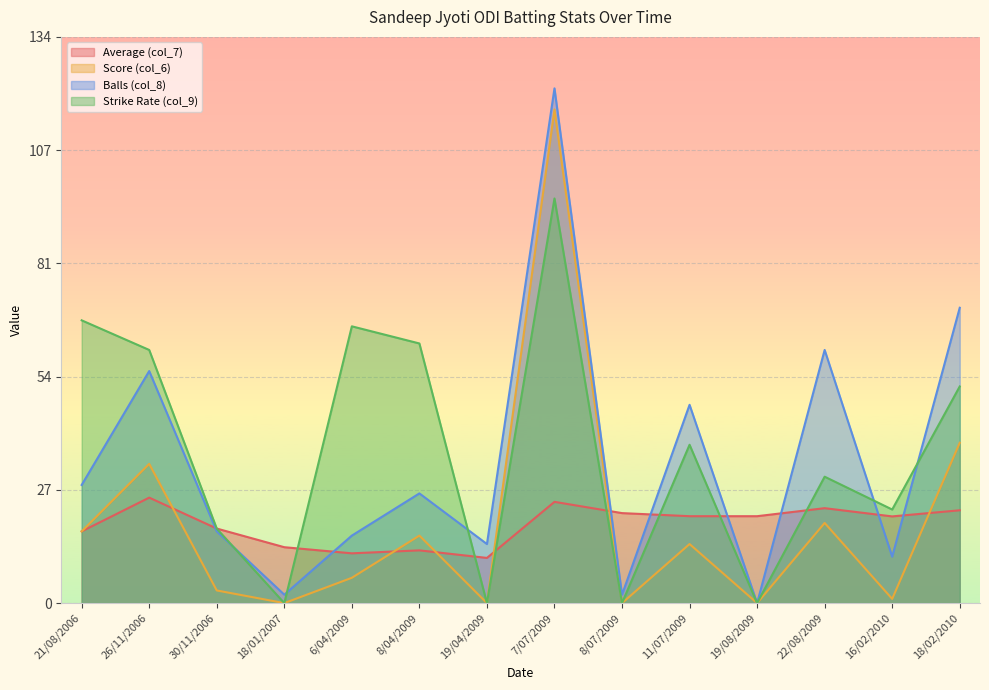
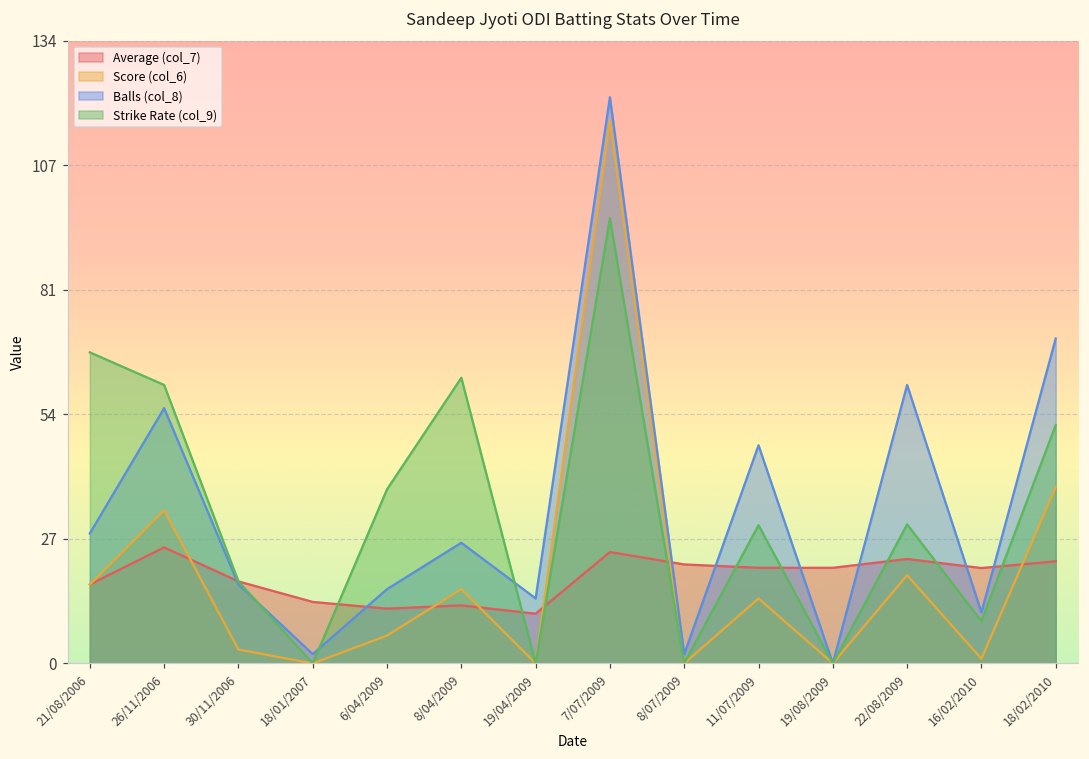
  {
    "Balls (col_8)": {
      "21/08/2006": 28,
      "26/11/2006": 55,
      "30/11/2006": 17,
      "18/01/2007": 2,
      "6/04/2009": 16,
      "8/04/2009": 26,
      "19/04/2009": 14,
      "7/07/2009": 122,
      "8/07/2009": 2,
      "11/07/2009": 47,
      "22/08/2009": 60,
      "16/02/2010": 11,
      "18/02/2010": 70
    },
    "Strike Rate (col_9)": {
      "21/08/2006": 67,
      "26/11/2006": 60,
-     "6/04/2009": 66,
+     "6/04/2009": 38,
      "8/04/2009": 62,
      "7/07/2009": 96,
-     "11/07/2009": 38,
+     "11/07/2009": 30,
      "22/08/2009": 30,
-     "16/02/2010": 22,
+     "16/02/2010": 9,
      "18/02/2010": 51
    }
  }
